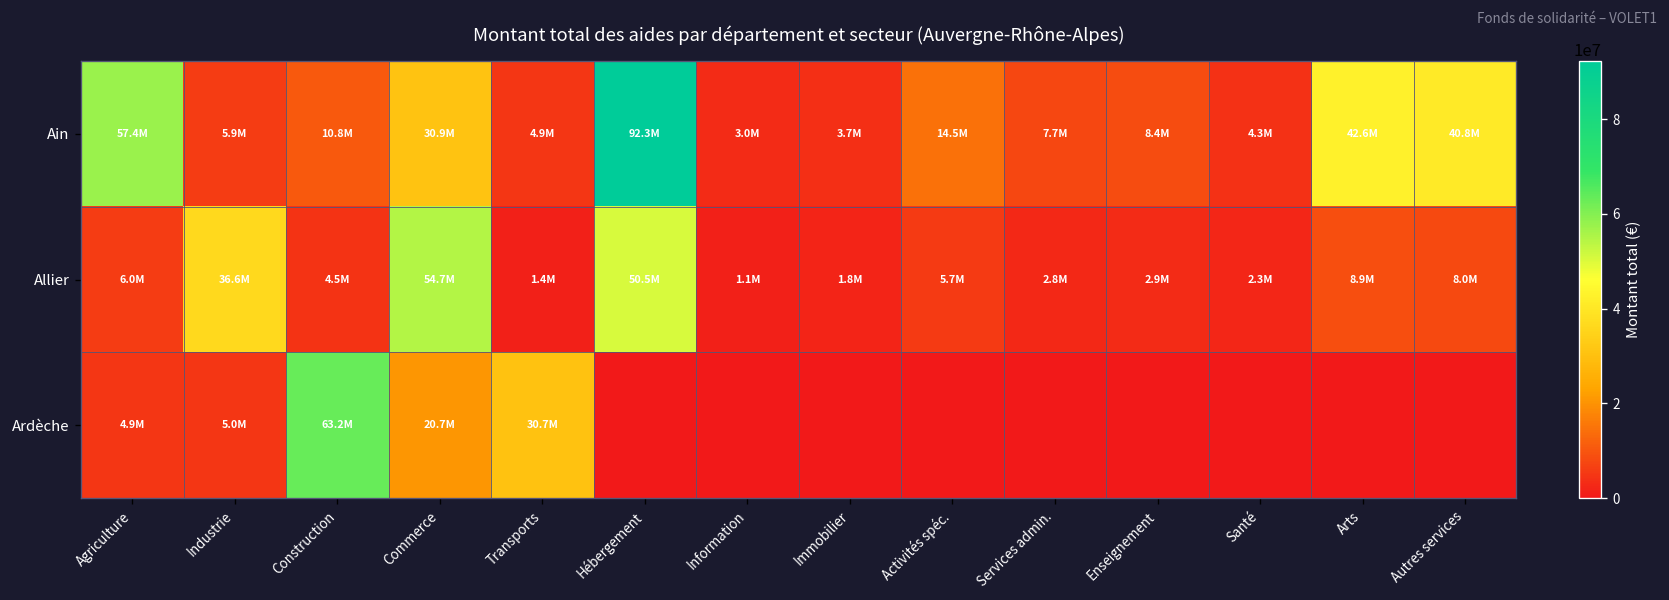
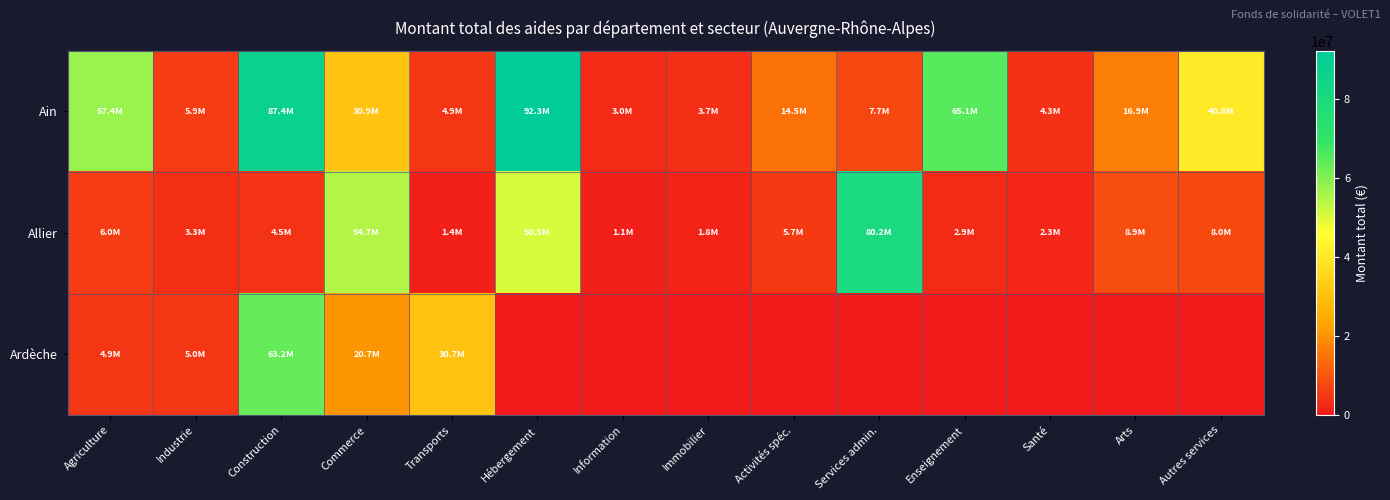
  {
    "Ain": {
      "Agriculture": "57.4M",
      "Industrie": "5.9M",
-     "Construction": "10.8M",
+     "Construction": "87.4M",
      "Commerce": "30.9M",
      "Transports": "4.9M",
      "Hébergement": "92.3M",
      "Information": "3.0M",
      "Immobilier": "3.7M",
      "Activités spéc.": "14.5M",
      "Services admin.": "7.7M",
-     "Enseignement": "8.4M",
+     "Enseignement": "65.1M",
      "Santé": "4.3M",
-     "Arts": "42.6M",
+     "Arts": "16.9M",
      "Autres services": "40.8M"
    },
    "Allier": {
      "Agriculture": "6.0M",
-     "Industrie": "36.6M",
+     "Industrie": "3.3M",
      "Construction": "4.5M",
      "Commerce": "54.7M",
      "Transports": "1.4M",
      "Hébergement": "50.5M",
      "Information": "1.1M",
      "Immobilier": "1.8M",
      "Activités spéc.": "5.7M",
-     "Services admin.": "2.8M",
+     "Services admin.": "80.2M",
      "Enseignement": "2.9M",
      "Santé": "2.3M",
      "Arts": "8.9M",
      "Autres services": "8.0M"
    },
    "Ardèche": {
      "Agriculture": "4.9M",
      "Industrie": "5.0M",
      "Construction": "63.2M",
      "Commerce": "20.7M",
      "Transports": "30.7M"
    }
  }
